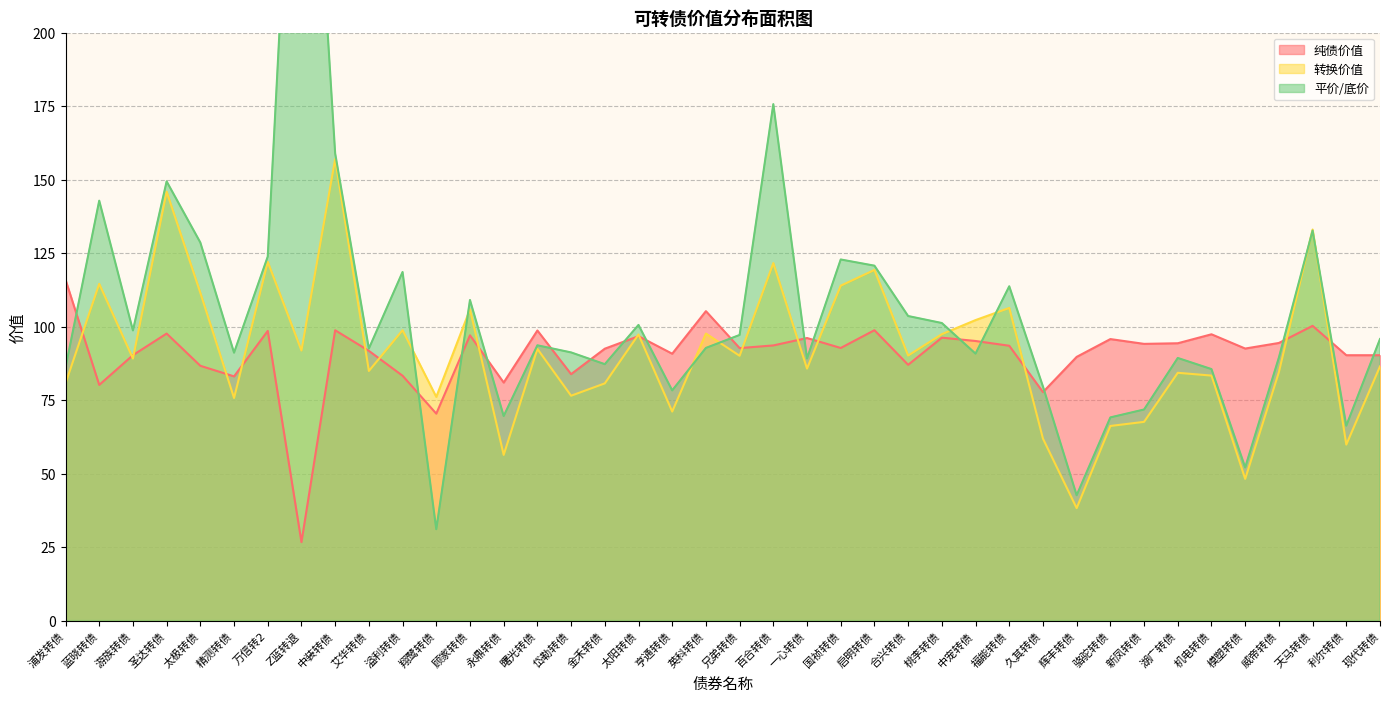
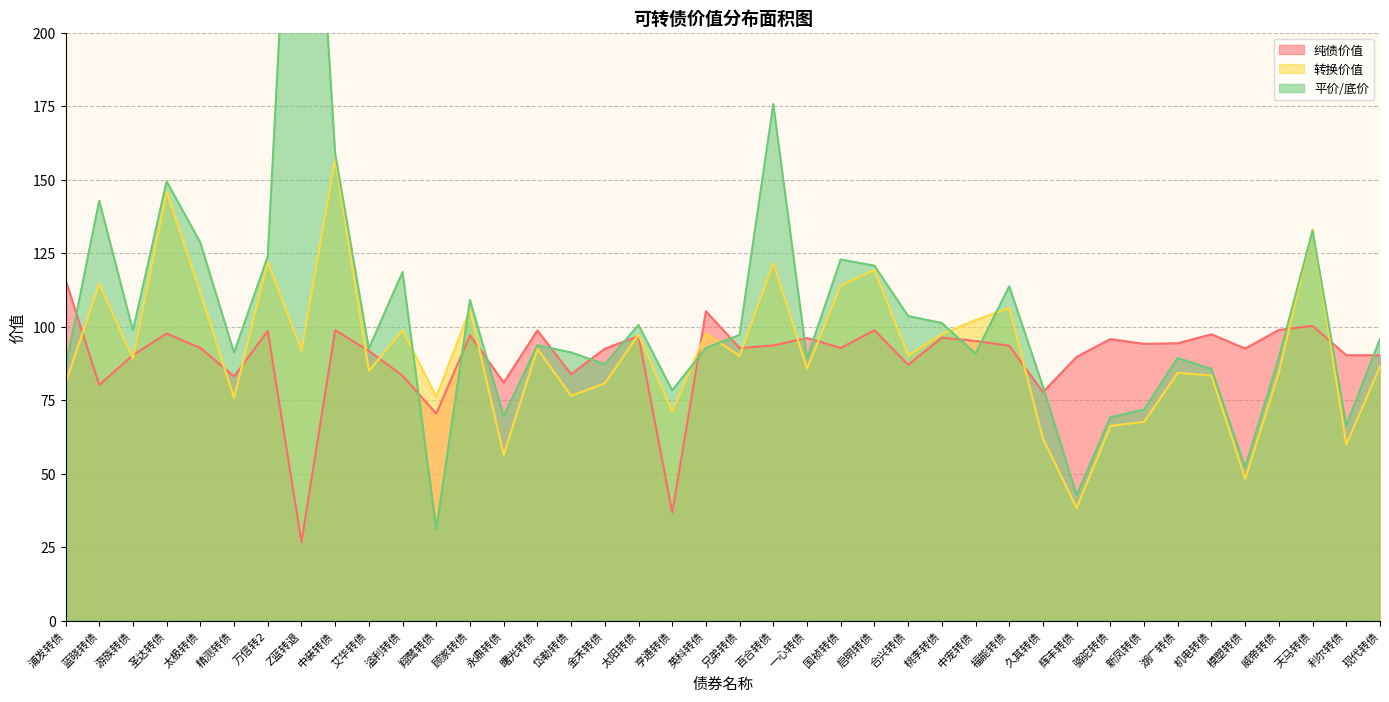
  {
    "纯债价值": {
      "浦发转债": 116,
      "蓝晓转债": 80,
      "游族转债": 90,
      "圣达转债": 98,
-     "太极转债": 87,
+     "太极转债": 93,
      "精测转债": 83,
      "万信转2": 99,
      "Z蓝转退": 27,
      "中装转债": 99,
      "溢利转债": 83,
      "翔鹭转债": 70,
      "顾家转债": 97,
      "永鼎转债": 81,
      "曙光转债": 99,
      "岱勒转债": 84,
      "金禾转债": 93,
-     "亨通转债": 91,
+     "亨通转债": 37,
      "英科转债": 105,
      "兄弟转债": 93,
      "百合转债": 94,
      "一心转债": 96,
      "国祯转债": 93,
      "启明转债": 99,
      "合兴转债": 87,
      "桃李转债": 96,
      "中宠转债": 95,
      "福能转债": 94,
      "久其转债": 78,
      "辉丰转债": 90,
      "骆驼转债": 96,
      "新凤转债": 94,
      "湖广转债": 94,
      "机电转债": 97,
      "模塑转债": 93,
-     "威帝转债": 94,
+     "威帝转债": 99,
      "天马转债": 100,
      "利尔转债": 90,
      "现代转债": 90
    },
    "转换价值": {
      "浦发转债": 81,
      "蓝晓转债": 115,
      "游族转债": 89,
      "圣达转债": 146,
      "太极转债": 112,
      "精测转债": 76,
      "万信转2": 122,
      "Z蓝转退": 92,
      "中装转债": 157,
      "艾华转债": 85,
      "溢利转债": 99,
      "翔鹭转债": 76,
      "顾家转债": 106,
      "永鼎转债": 56,
      "曙光转债": 92,
      "岱勒转债": 77,
      "金禾转债": 81,
      "亨通转债": 71,
      "英科转债": 98,
      "兄弟转债": 90,
      "百合转债": 122,
      "一心转债": 86,
      "国祯转债": 114,
      "启明转债": 119,
      "合兴转债": 90,
      "桃李转债": 97,
      "中宠转债": 102,
      "福能转债": 106,
      "久其转债": 62,
      "辉丰转债": 38,
      "骆驼转债": 66,
      "新凤转债": 68,
      "湖广转债": 84,
      "机电转债": 83,
      "模塑转债": 48,
      "威帝转债": 85,
      "利尔转债": 60,
      "现代转债": 86
    },
    "平价/底价": {
      "浦发转债": 86,
      "蓝晓转债": 143,
      "游族转债": 99,
      "圣达转债": 149,
      "太极转债": 129,
      "精测转债": 91,
      "万信转2": 124,
      "中装转债": 159,
      "溢利转债": 119,
      "翔鹭转债": 31,
      "顾家转债": 109,
      "永鼎转债": 70,
      "曙光转债": 94,
      "岱勒转债": 91,
      "金禾转债": 87,
      "太阳转债": 101,
      "亨通转债": 78,
      "英科转债": 93,
      "兄弟转债": 97,
      "百合转债": 176,
      "一心转债": 89,
      "国祯转债": 123,
      "启明转债": 121,
      "合兴转债": 104,
      "桃李转债": 101,
      "中宠转债": 91,
      "福能转债": 114,
      "久其转债": 80,
      "辉丰转债": 43,
      "骆驼转债": 69,
      "新凤转债": 72,
      "湖广转债": 89,
      "机电转债": 86,
      "模塑转债": 52,
      "威帝转债": 89,
      "利尔转债": 66,
      "现代转债": 96
    }
  }
